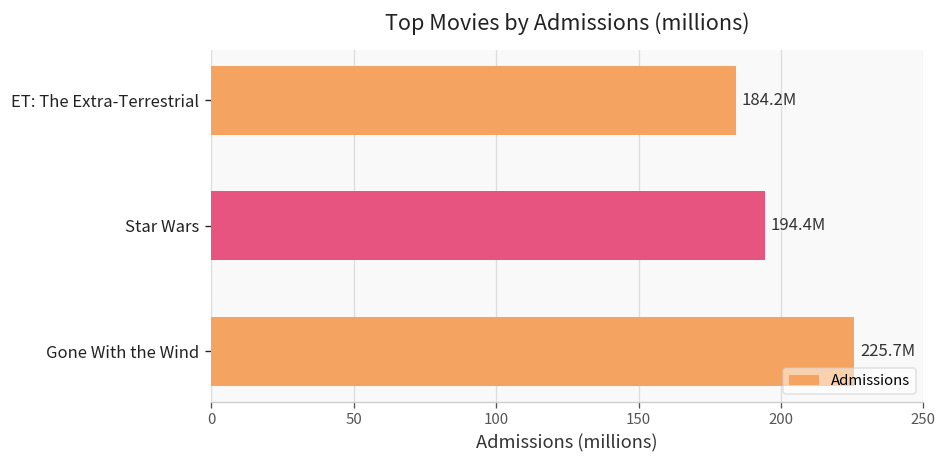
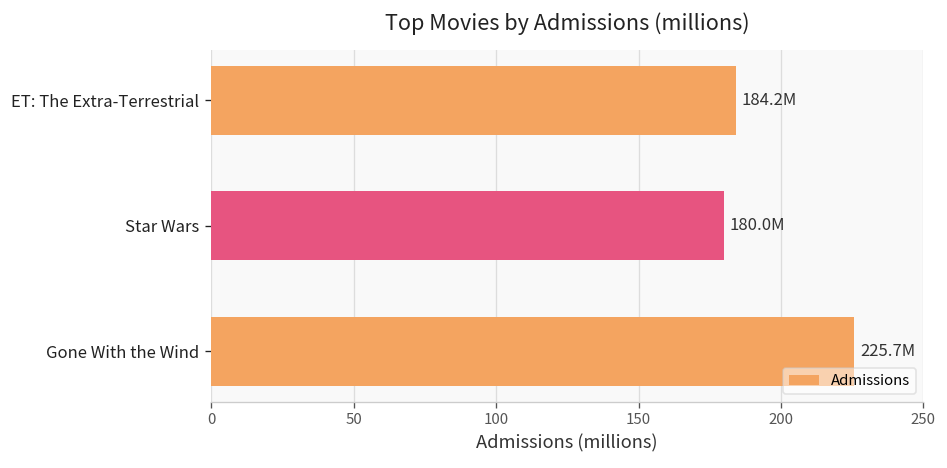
  {
    "ET: The Extra-Terrestrial": "184.2M",
-   "Star Wars": "194.4M",
+   "Star Wars": "180.0M",
    "Gone With the Wind": "225.7M"
  }
